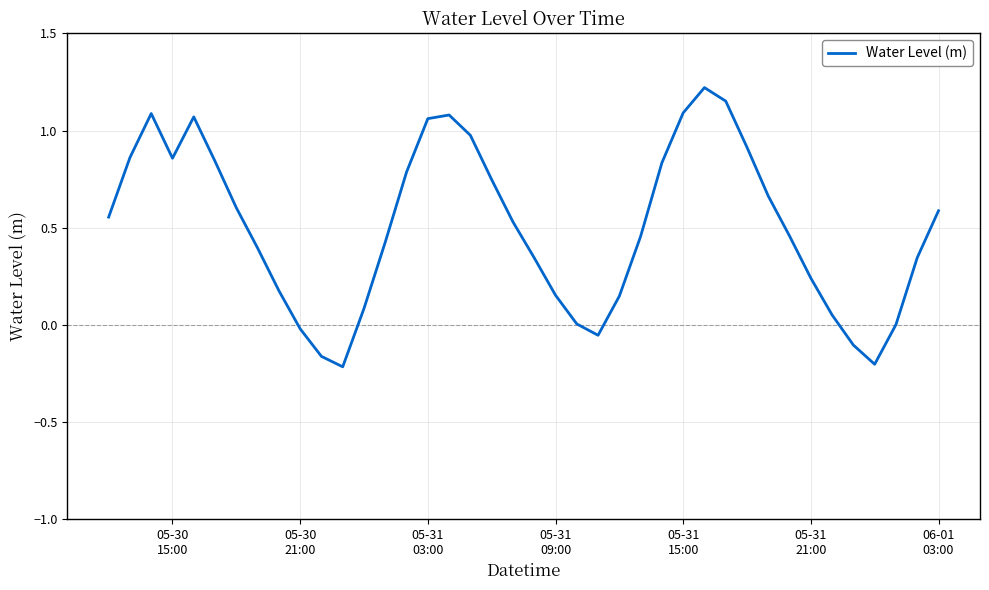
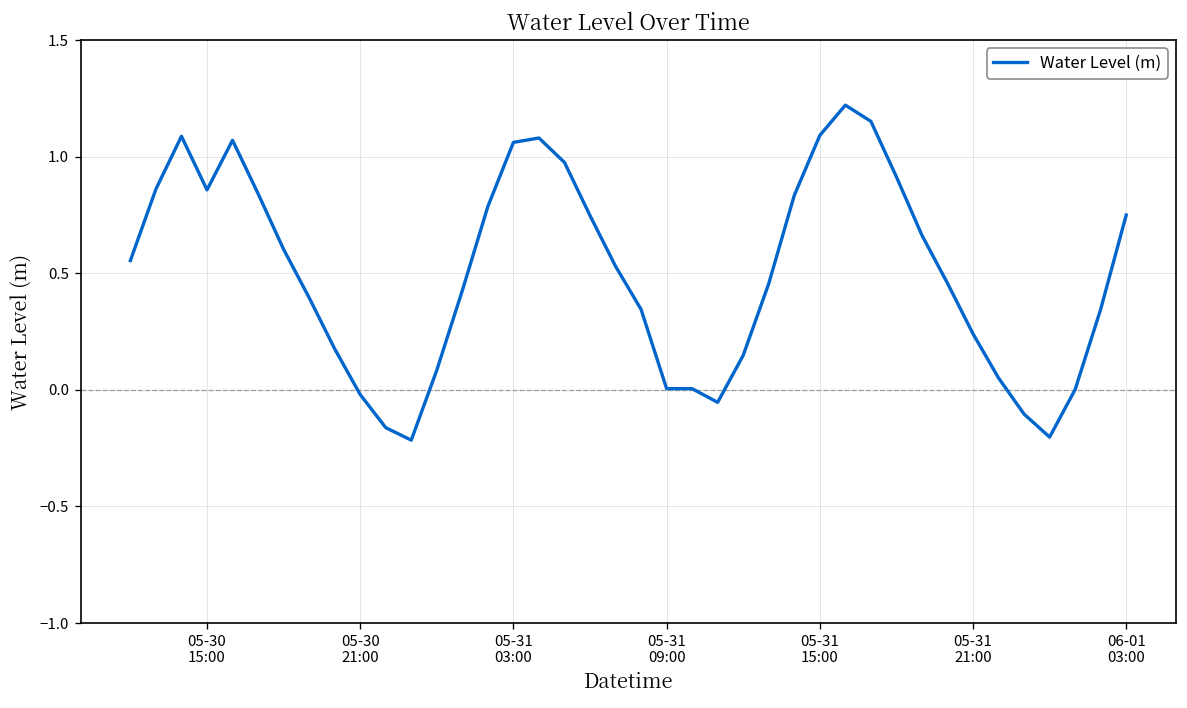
  {
    "05-30 15:00": 0.86,
    "05-30 21:00": -0.02,
    "05-31 03:00": 1.06,
-   "05-31 09:00": 0.15,
+   "05-31 09:00": 0.01,
    "05-31 15:00": 1.09,
    "05-31 21:00": 0.24,
-   "06-01 03:00": 0.59
+   "06-01 03:00": 0.75
  }
